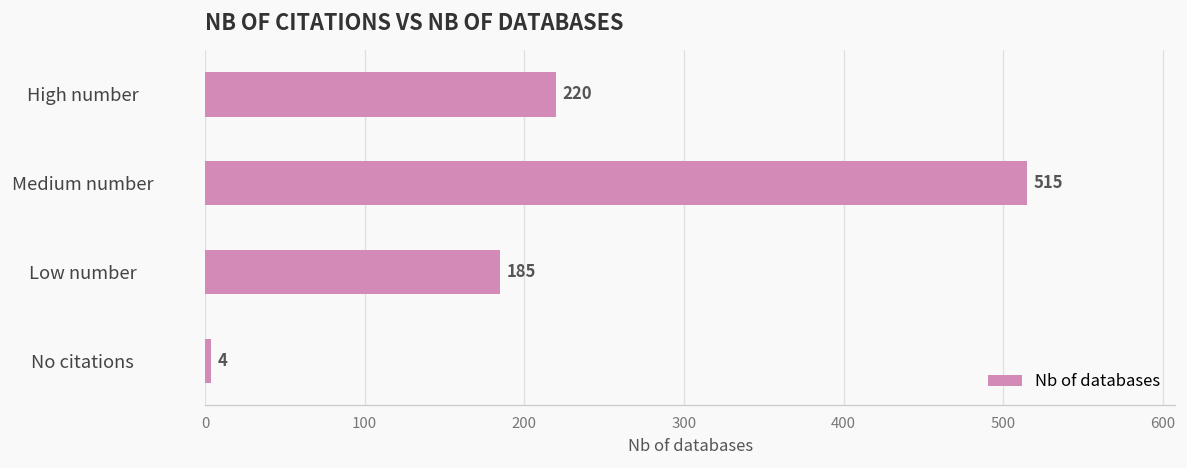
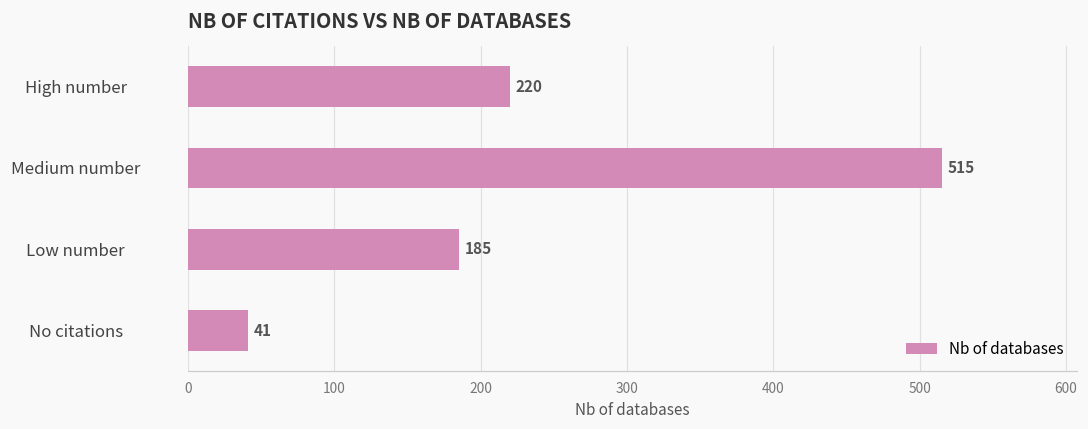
  {
    "High number": 220,
    "Medium number": 515,
    "Low number": 185,
-   "No citations": 4
+   "No citations": 41
  }
